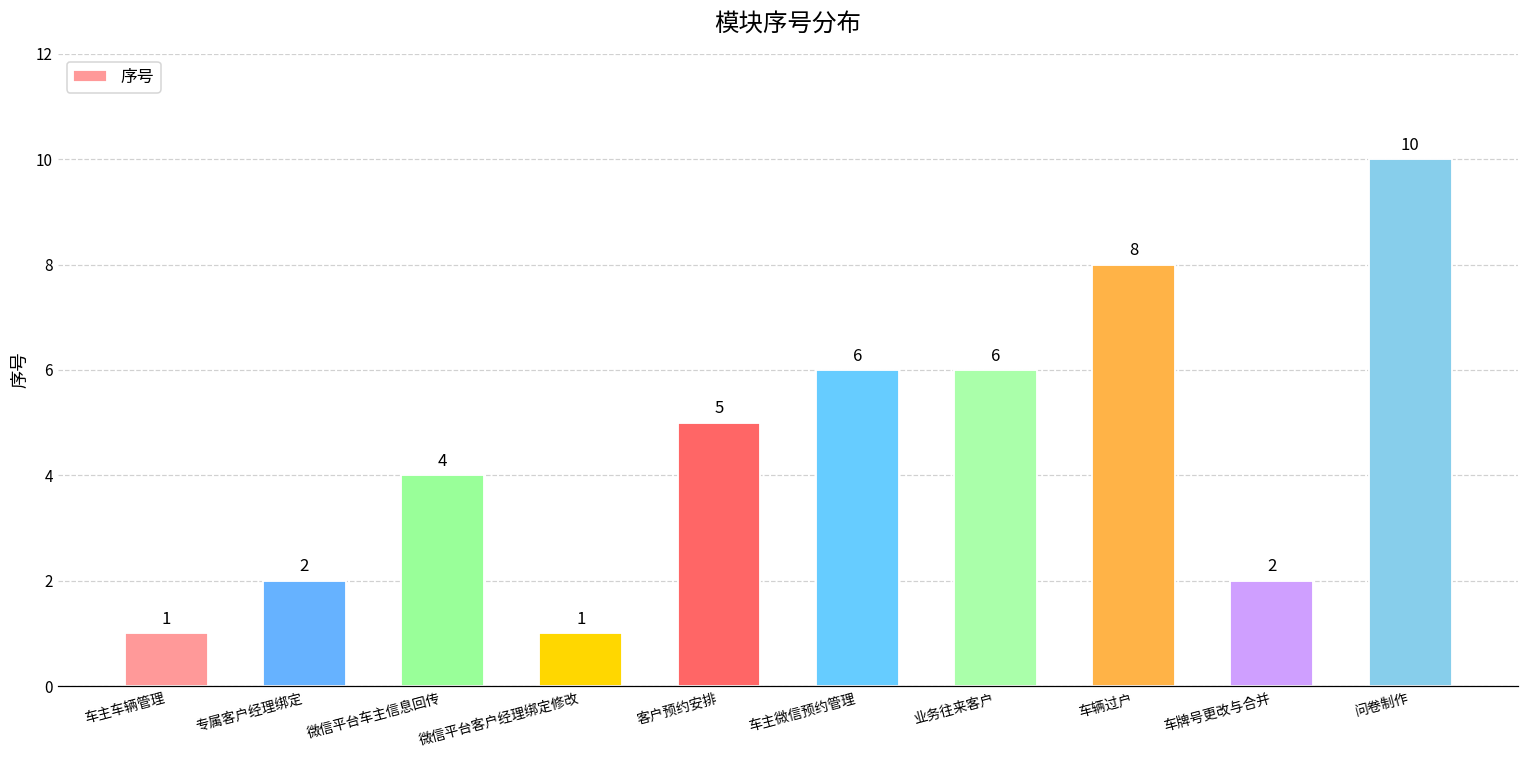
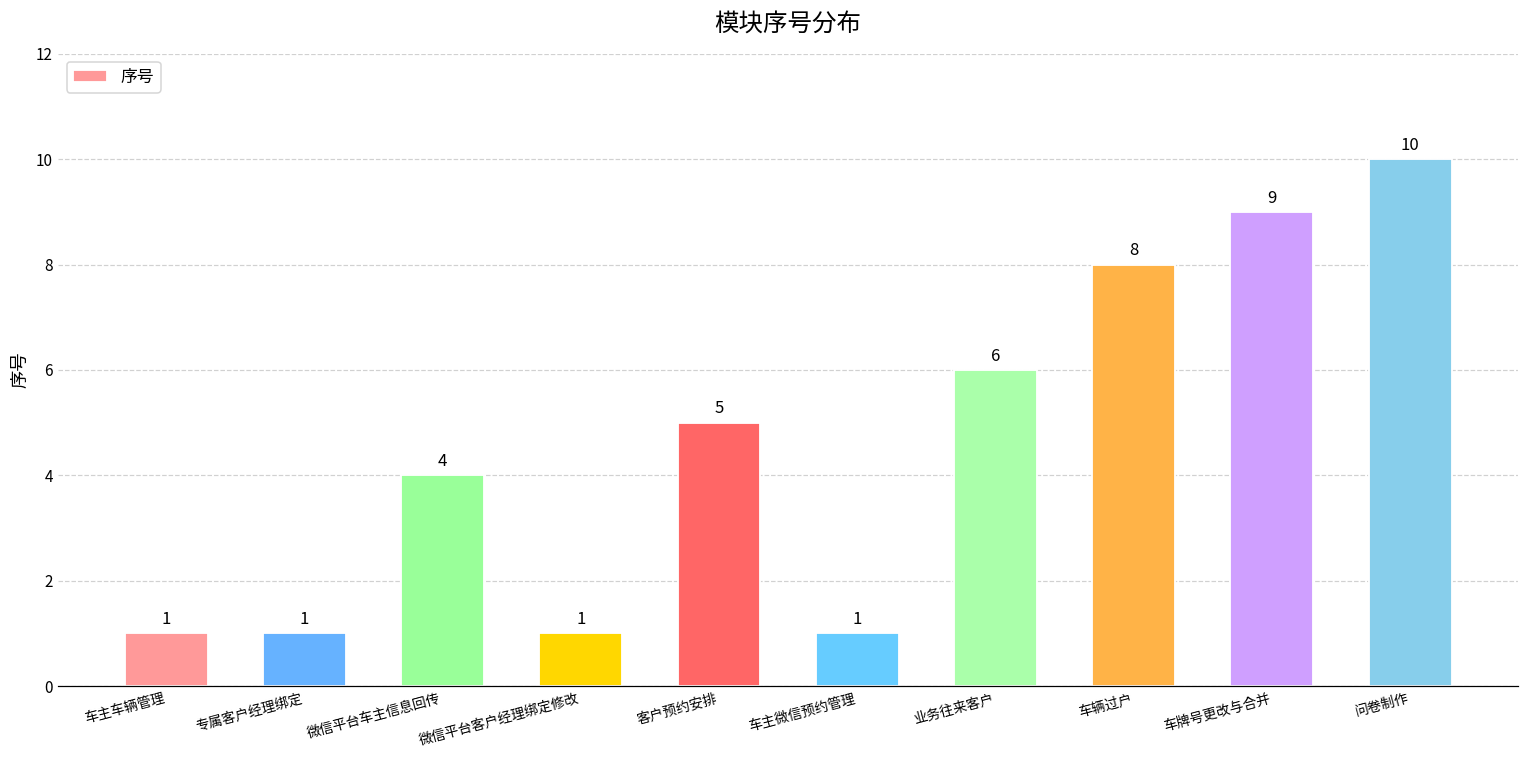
  {
    "车主车辆管理": 1,
-   "专属客户经理绑定": 2,
+   "专属客户经理绑定": 1,
    "微信平台车主信息回传": 4,
    "微信平台客户经理绑定修改": 1,
    "客户预约安排": 5,
-   "车主微信预约管理": 6,
+   "车主微信预约管理": 1,
    "业务往来客户": 6,
    "车辆过户": 8,
-   "车牌号更改与合并": 2,
+   "车牌号更改与合并": 9,
    "问卷制作": 10
  }
